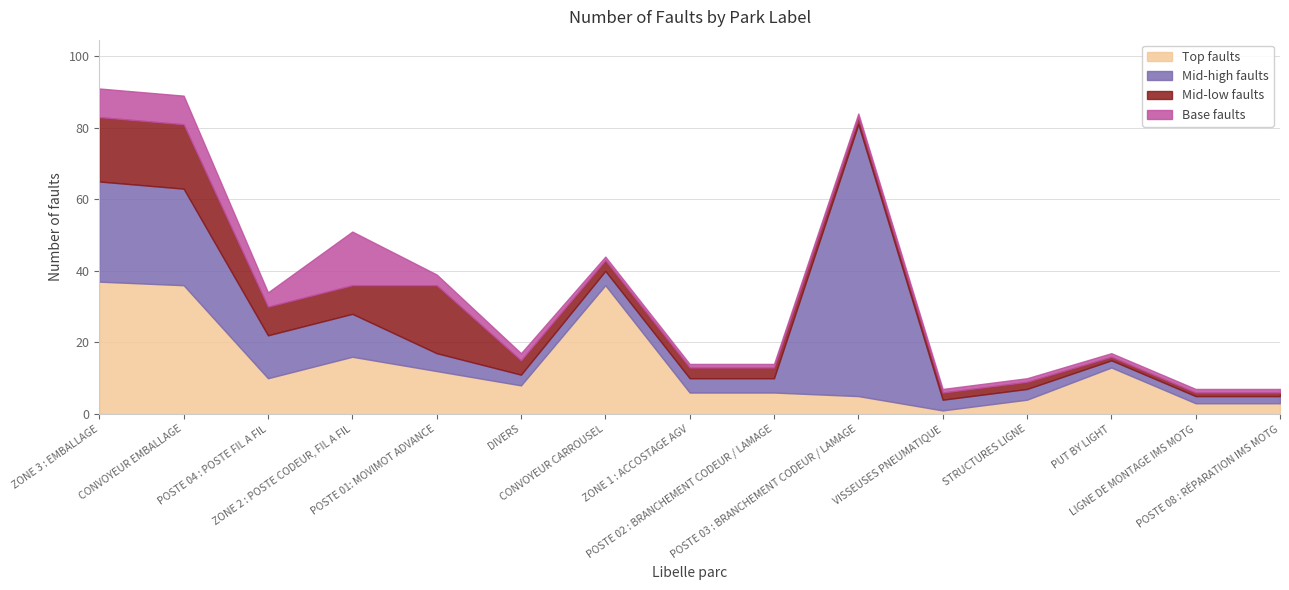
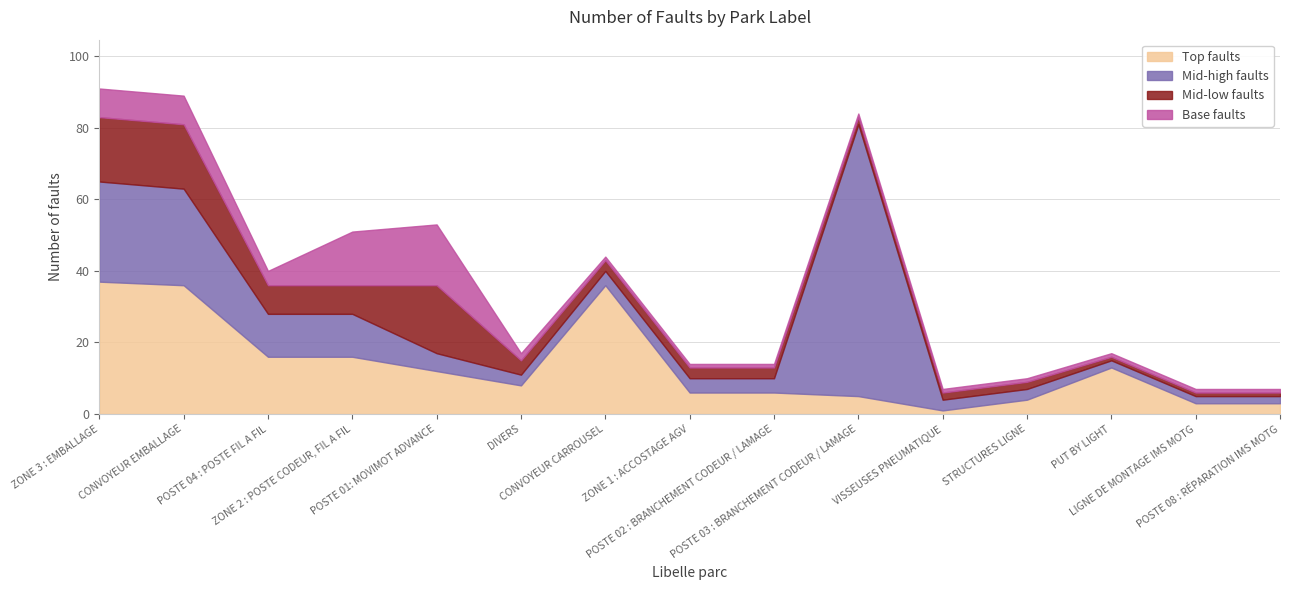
  {
    "Top faults": {
      "ZONE 3 : EMBALLAGE": 37,
      "CONVOYEUR EMBALLAGE": 36,
-     "POSTE 04 : POSTE FIL A FIL": 10,
+     "POSTE 04 : POSTE FIL A FIL": 16,
      "ZONE 2 : POSTE CODEUR, FIL A FIL": 16,
      "POSTE 01: MOVIMOT ADVANCE": 12,
      "DIVERS": 8,
      "CONVOYEUR CARROUSEL": 36,
      "ZONE 1 : ACCOSTAGE AGV": 6,
      "POSTE 02 : BRANCHEMENT CODEUR / LAMAGE": 6,
      "POSTE 03 : BRANCHEMENT CODEUR / LAMAGE": 5,
      "VISSEUSES PNEUMATIQUE": 1,
      "STRUCTURES LIGNE": 4,
      "PUT BY LIGHT": 13,
      "LIGNE DE MONTAGE IMS MOTG": 3,
      "POSTE 08 : RÉPARATION IMS MOTG": 3
    },
    "Mid-high faults": {
      "ZONE 3 : EMBALLAGE": 28,
      "CONVOYEUR EMBALLAGE": 27,
      "POSTE 04 : POSTE FIL A FIL": 12,
      "ZONE 2 : POSTE CODEUR, FIL A FIL": 12,
      "POSTE 01: MOVIMOT ADVANCE": 5,
      "DIVERS": 3,
      "CONVOYEUR CARROUSEL": 4,
      "ZONE 1 : ACCOSTAGE AGV": 4,
      "POSTE 02 : BRANCHEMENT CODEUR / LAMAGE": 4,
      "POSTE 03 : BRANCHEMENT CODEUR / LAMAGE": 76,
      "VISSEUSES PNEUMATIQUE": 3,
      "STRUCTURES LIGNE": 3,
      "PUT BY LIGHT": 2,
      "LIGNE DE MONTAGE IMS MOTG": 2,
      "POSTE 08 : RÉPARATION IMS MOTG": 2
    },
    "Mid-low faults": {
      "ZONE 3 : EMBALLAGE": 18,
      "CONVOYEUR EMBALLAGE": 18,
      "POSTE 04 : POSTE FIL A FIL": 8,
      "ZONE 2 : POSTE CODEUR, FIL A FIL": 8,
      "POSTE 01: MOVIMOT ADVANCE": 19,
      "DIVERS": 4,
      "CONVOYEUR CARROUSEL": 3,
      "ZONE 1 : ACCOSTAGE AGV": 3,
      "POSTE 02 : BRANCHEMENT CODEUR / LAMAGE": 3,
      "POSTE 03 : BRANCHEMENT CODEUR / LAMAGE": 2,
      "VISSEUSES PNEUMATIQUE": 2,
      "STRUCTURES LIGNE": 2,
      "PUT BY LIGHT": 1,
      "LIGNE DE MONTAGE IMS MOTG": 1,
      "POSTE 08 : RÉPARATION IMS MOTG": 1
    },
    "Base faults": {
      "ZONE 3 : EMBALLAGE": 8,
      "CONVOYEUR EMBALLAGE": 8,
      "POSTE 04 : POSTE FIL A FIL": 4,
      "ZONE 2 : POSTE CODEUR, FIL A FIL": 15,
-     "POSTE 01: MOVIMOT ADVANCE": 3,
+     "POSTE 01: MOVIMOT ADVANCE": 17,
      "DIVERS": 2,
      "CONVOYEUR CARROUSEL": 1,
      "ZONE 1 : ACCOSTAGE AGV": 1,
      "POSTE 02 : BRANCHEMENT CODEUR / LAMAGE": 1,
      "POSTE 03 : BRANCHEMENT CODEUR / LAMAGE": 1,
      "VISSEUSES PNEUMATIQUE": 1,
      "STRUCTURES LIGNE": 1,
      "PUT BY LIGHT": 1,
      "LIGNE DE MONTAGE IMS MOTG": 1,
      "POSTE 08 : RÉPARATION IMS MOTG": 1
    }
  }
